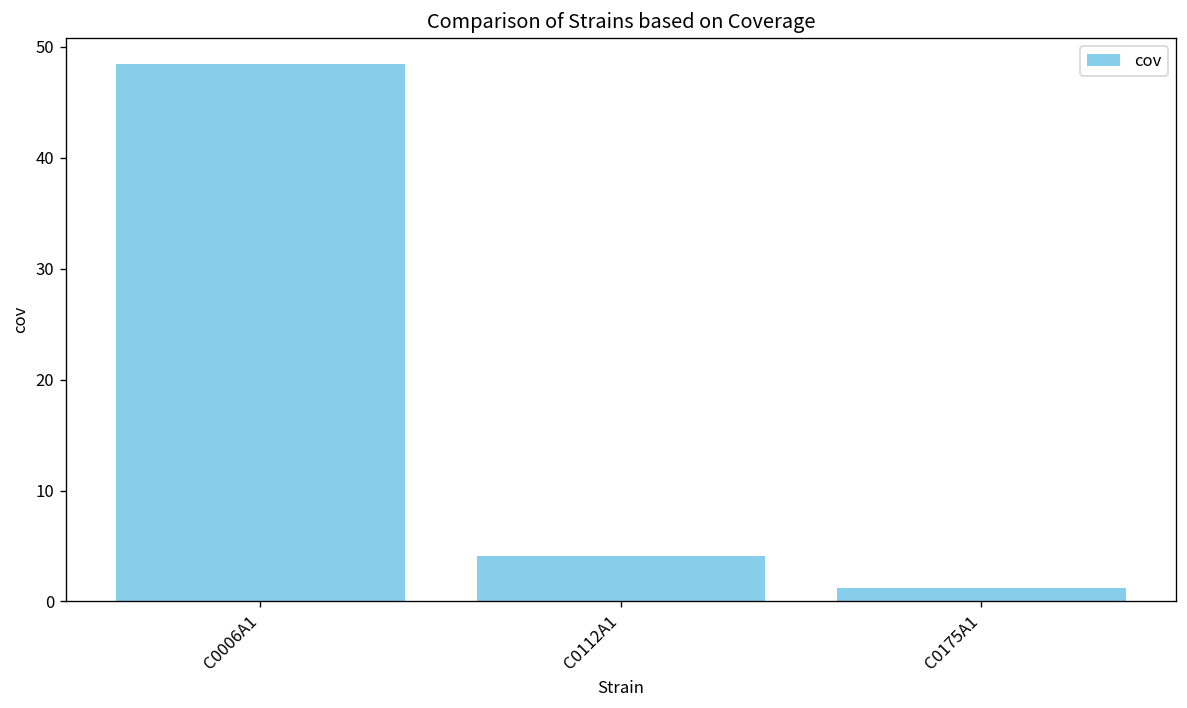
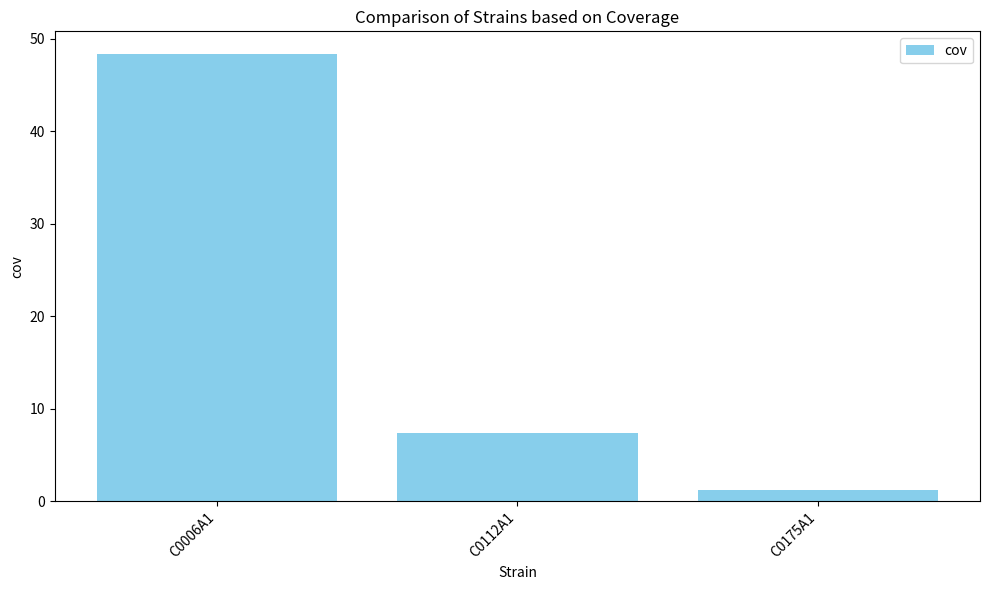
  {
    "C0006A1": 48,
-   "C0112A1": 4,
+   "C0112A1": 7,
    "C0175A1": 1
  }
